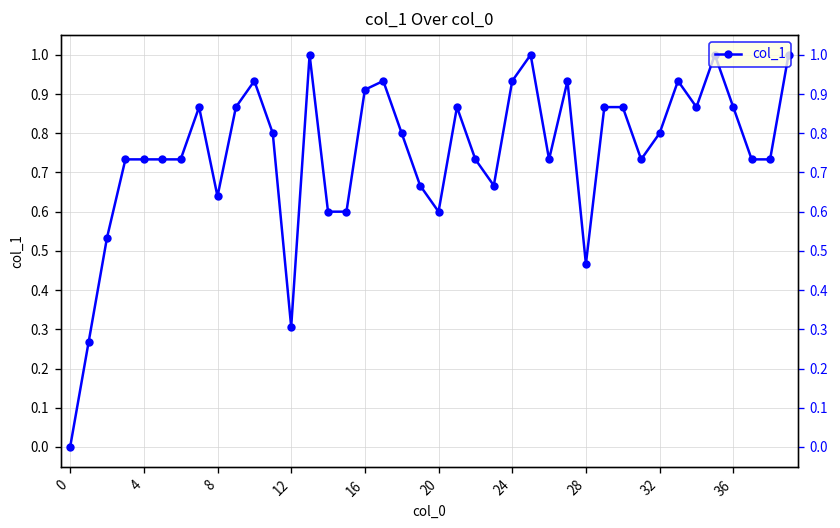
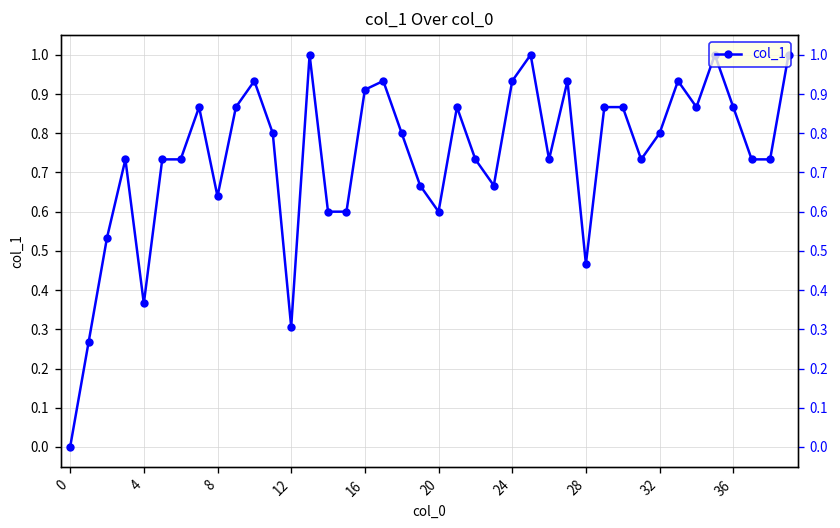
  {
    "0": 0.00,
-   "4": 0.73,
+   "4": 0.37,
    "8": 0.64,
    "12": 0.31,
    "16": 0.91,
    "20": 0.60,
    "24": 0.93,
    "28": 0.47,
    "32": 0.80,
    "36": 0.87
  }
